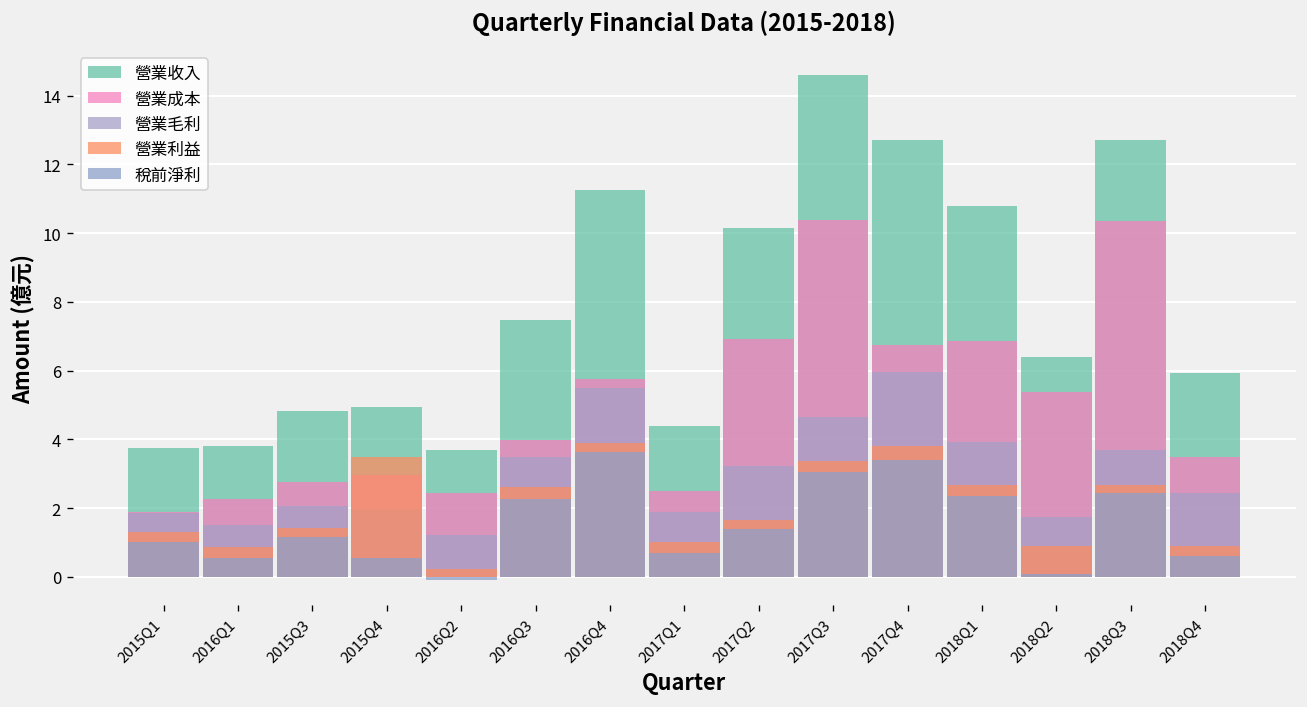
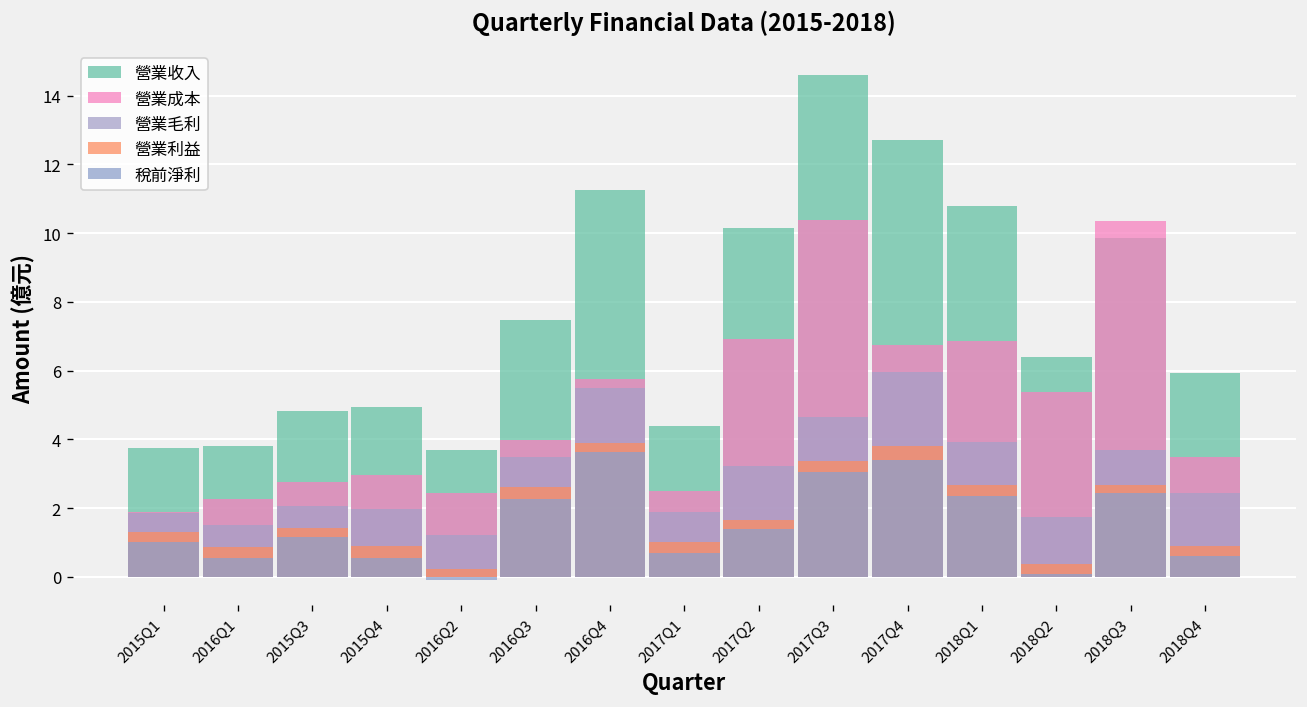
  {
    "營業收入": {
      "2015Q1": 3.7,
      "2016Q1": 3.8,
      "2015Q3": 4.8,
      "2015Q4": 4.9,
      "2016Q2": 3.7,
      "2016Q3": 7.5,
      "2016Q4": 11.3,
      "2017Q1": 4.4,
      "2017Q2": 10.2,
      "2017Q3": 14.6,
      "2017Q4": 12.7,
      "2018Q1": 10.8,
      "2018Q2": 6.4,
-     "2018Q3": 12.7,
+     "2018Q3": 9.9,
      "2018Q4": 5.9
    },
    "營業利益": {
-     "2015Q4": 3.5,
-     "2018Q2": 0.9
+     "2015Q4": 0.9,
+     "2018Q2": 0.4
    }
  }
